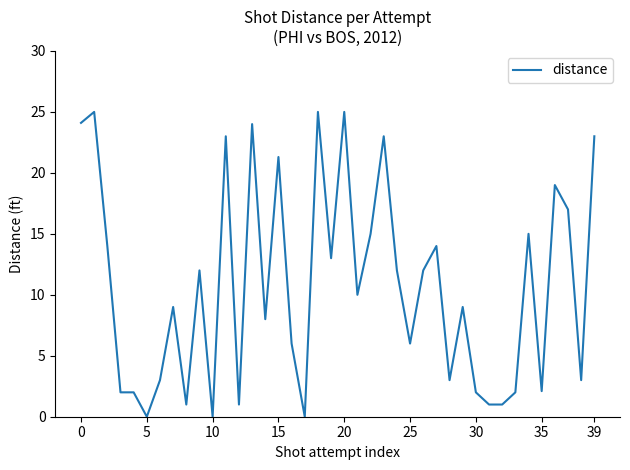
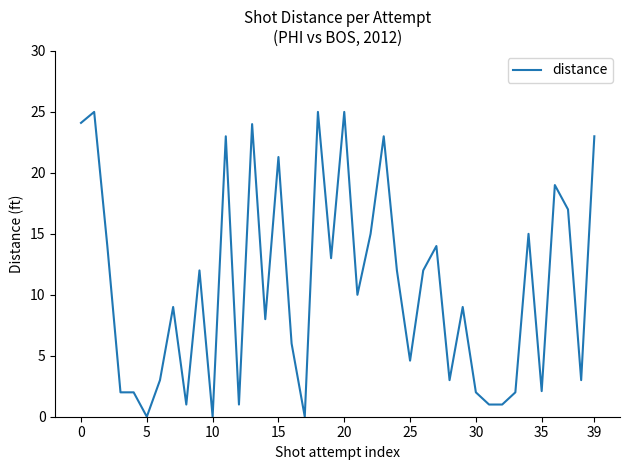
  {
    "0": 24.1,
    "5": 0.0,
    "10": 0.0,
    "15": 21.3,
    "20": 25.0,
-   "25": 6.0,
+   "25": 4.6,
    "30": 2.0,
    "35": 2.1,
    "39": 23.0
  }
